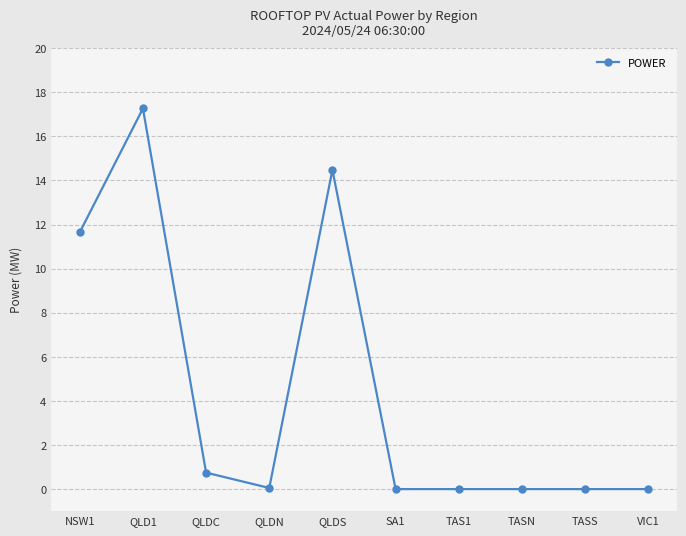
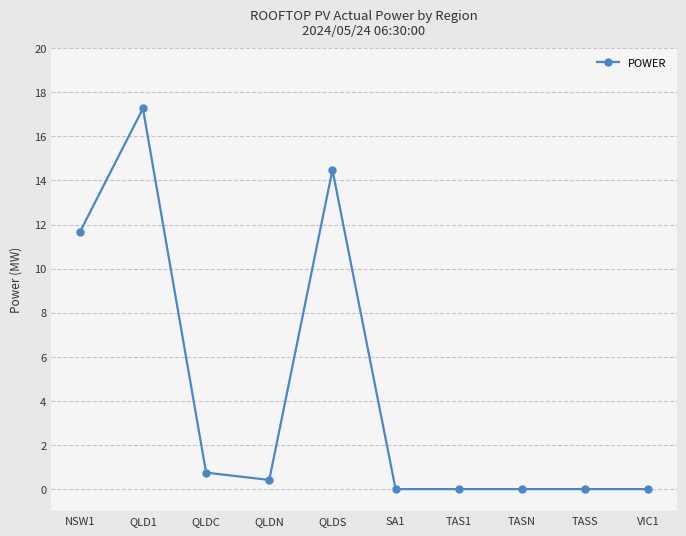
  {
    "NSW1": 11.7,
    "QLD1": 17.3,
    "QLDC": 0.7,
-   "QLDN": 0.1,
+   "QLDN": 0.4,
    "QLDS": 14.5,
    "SA1": 0.0,
    "TAS1": 0.0,
    "TASN": 0.0,
    "TASS": 0.0,
    "VIC1": 0.0
  }
